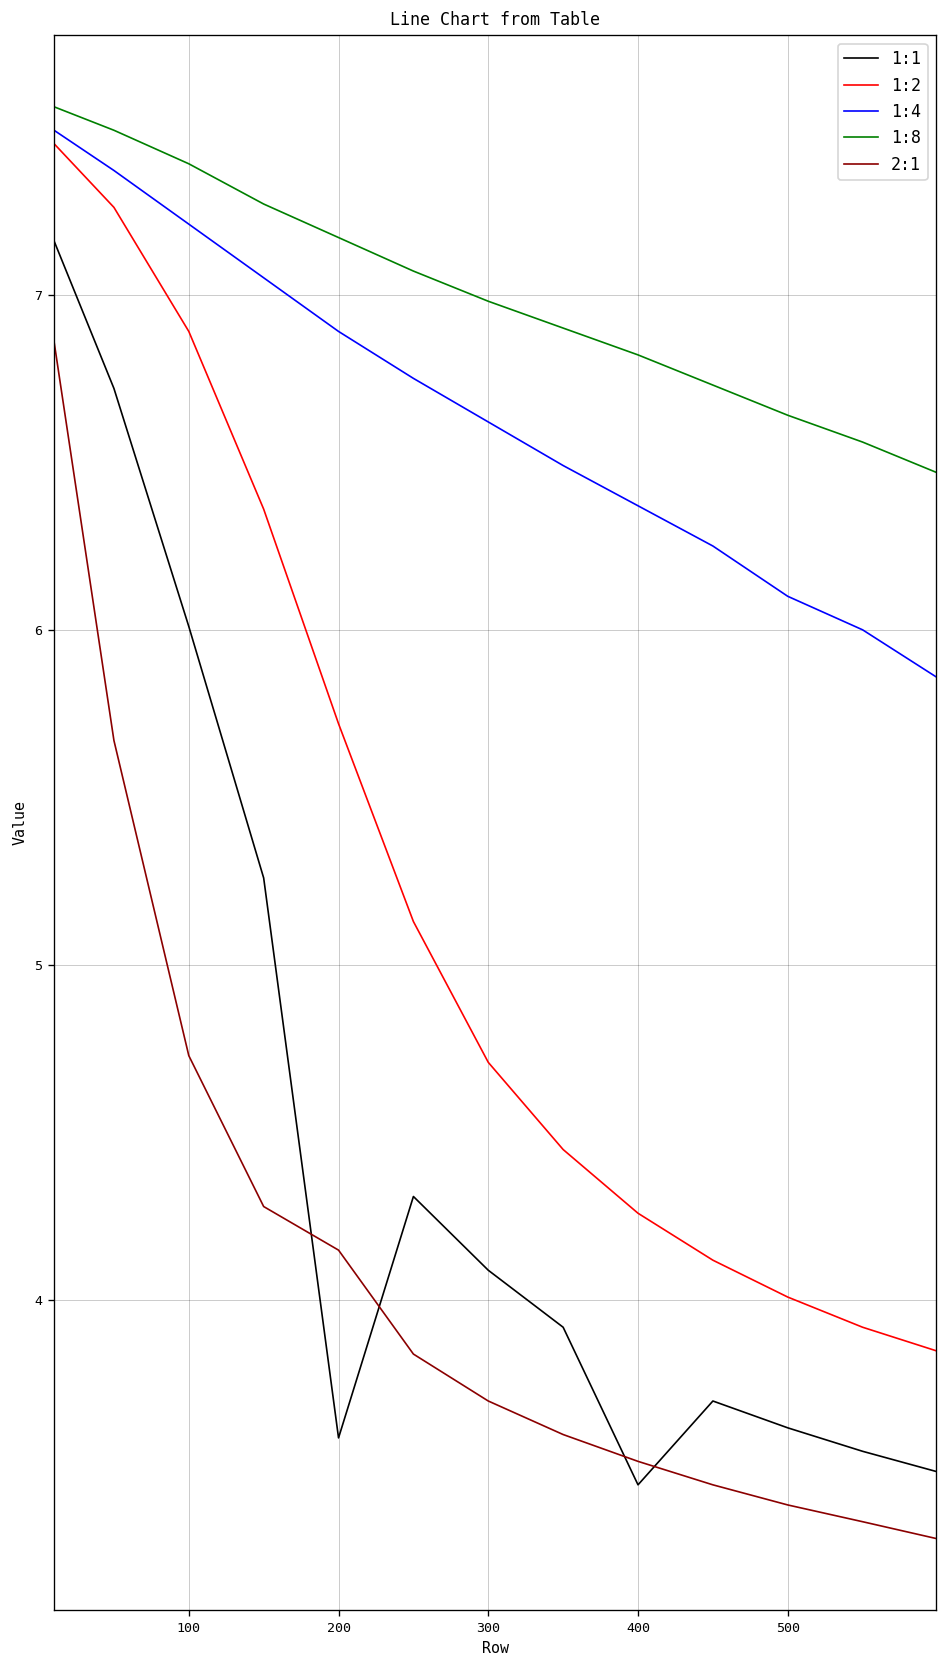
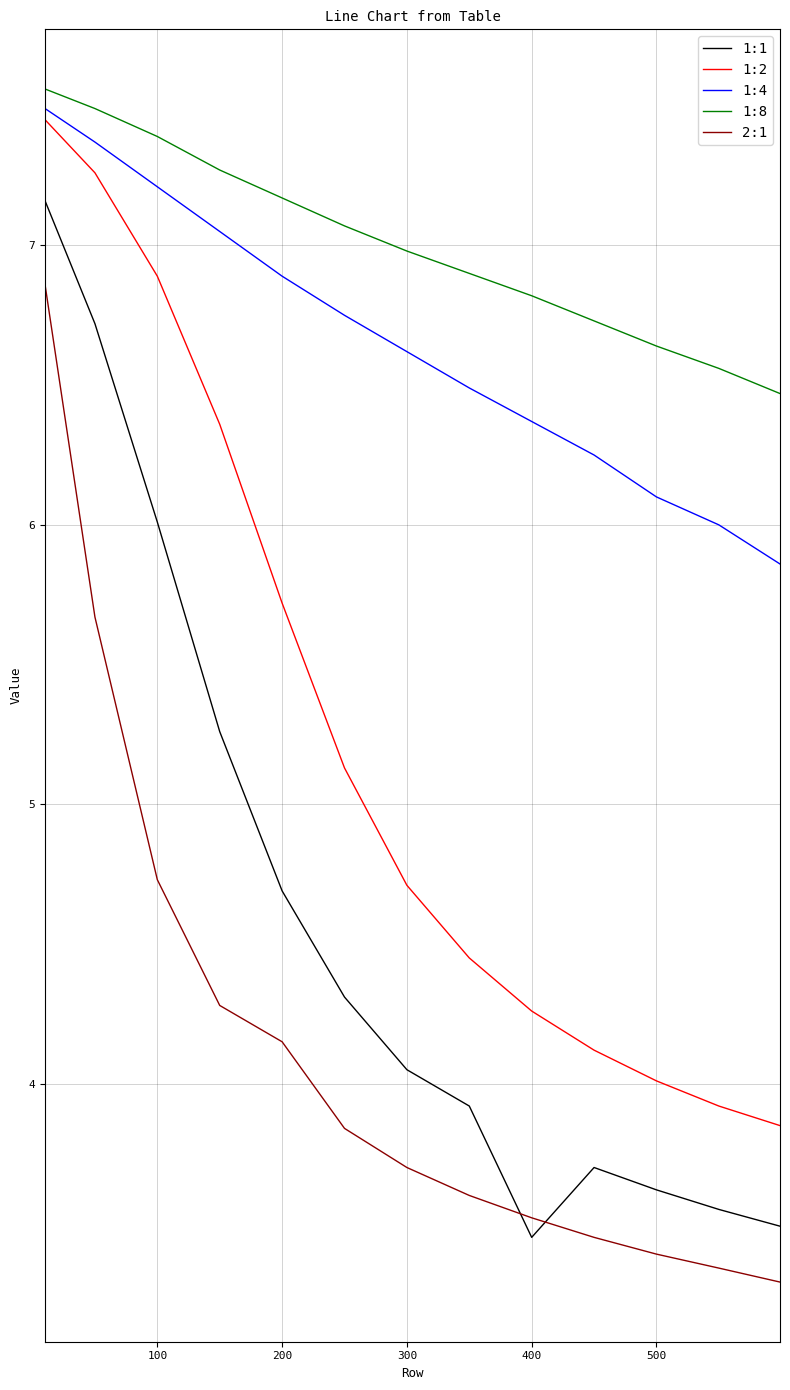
  {
    "1:1": {
      "100": 6.01,
-     "200": 3.59,
-     "300": 4.09,
+     "200": 4.69,
+     "300": 4.05,
      "400": 3.45,
      "500": 3.62
    },
    "1:2": {
      "100": 6.89,
      "200": 5.72,
      "300": 4.71,
      "400": 4.26,
      "500": 4.01
    },
    "1:4": {
      "100": 7.21,
      "200": 6.89,
      "300": 6.62,
      "400": 6.37,
      "500": 6.10
    },
    "1:8": {
      "100": 7.39,
      "200": 7.17,
      "300": 6.98,
      "400": 6.82,
      "500": 6.64
    },
    "2:1": {
      "100": 4.73,
      "200": 4.15,
      "300": 3.70,
      "400": 3.52,
      "500": 3.39
    }
  }
